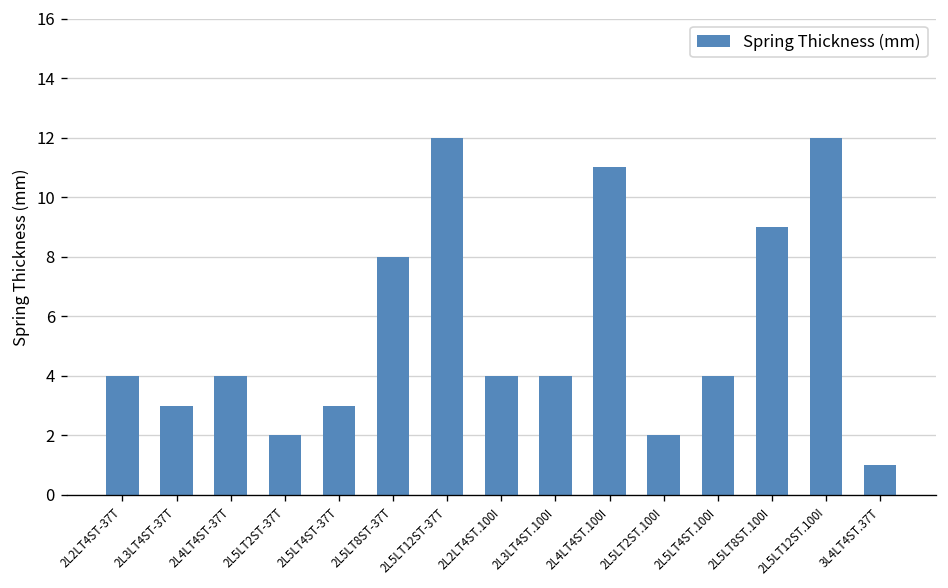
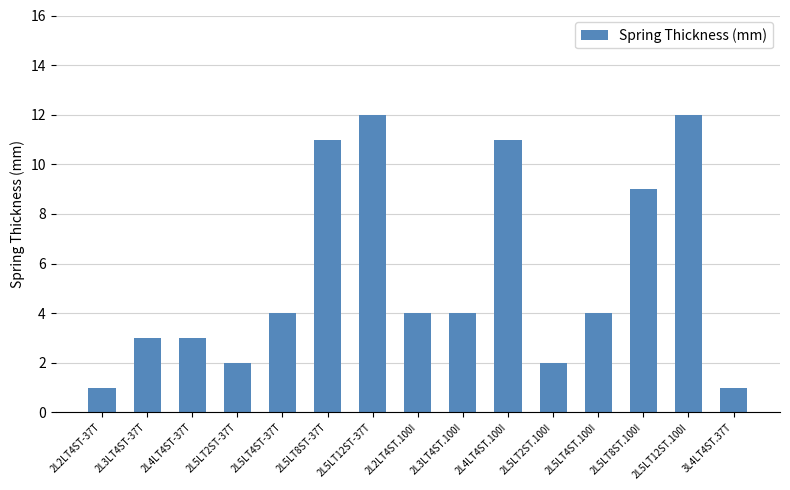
  {
-   "2L2LT4ST-37T": 4,
+   "2L2LT4ST-37T": 1,
    "2L3LT4ST-37T": 3,
-   "2L4LT4ST-37T": 4,
+   "2L4LT4ST-37T": 3,
    "2L5LT2ST-37T": 2,
-   "2L5LT4ST-37T": 3,
-   "2L5LT8ST-37T": 8,
+   "2L5LT4ST-37T": 4,
+   "2L5LT8ST-37T": 11,
    "2L5LT12ST-37T": 12,
    "2L2LT4ST.100I": 4,
    "2L3LT4ST.100I": 4,
    "2L4LT4ST.100I": 11,
    "2L5LT2ST.100I": 2,
    "2L5LT4ST.100I": 4,
    "2L5LT8ST.100I": 9,
    "2L5LT12ST.100I": 12,
    "3L4LT4ST.37T": 1
  }
